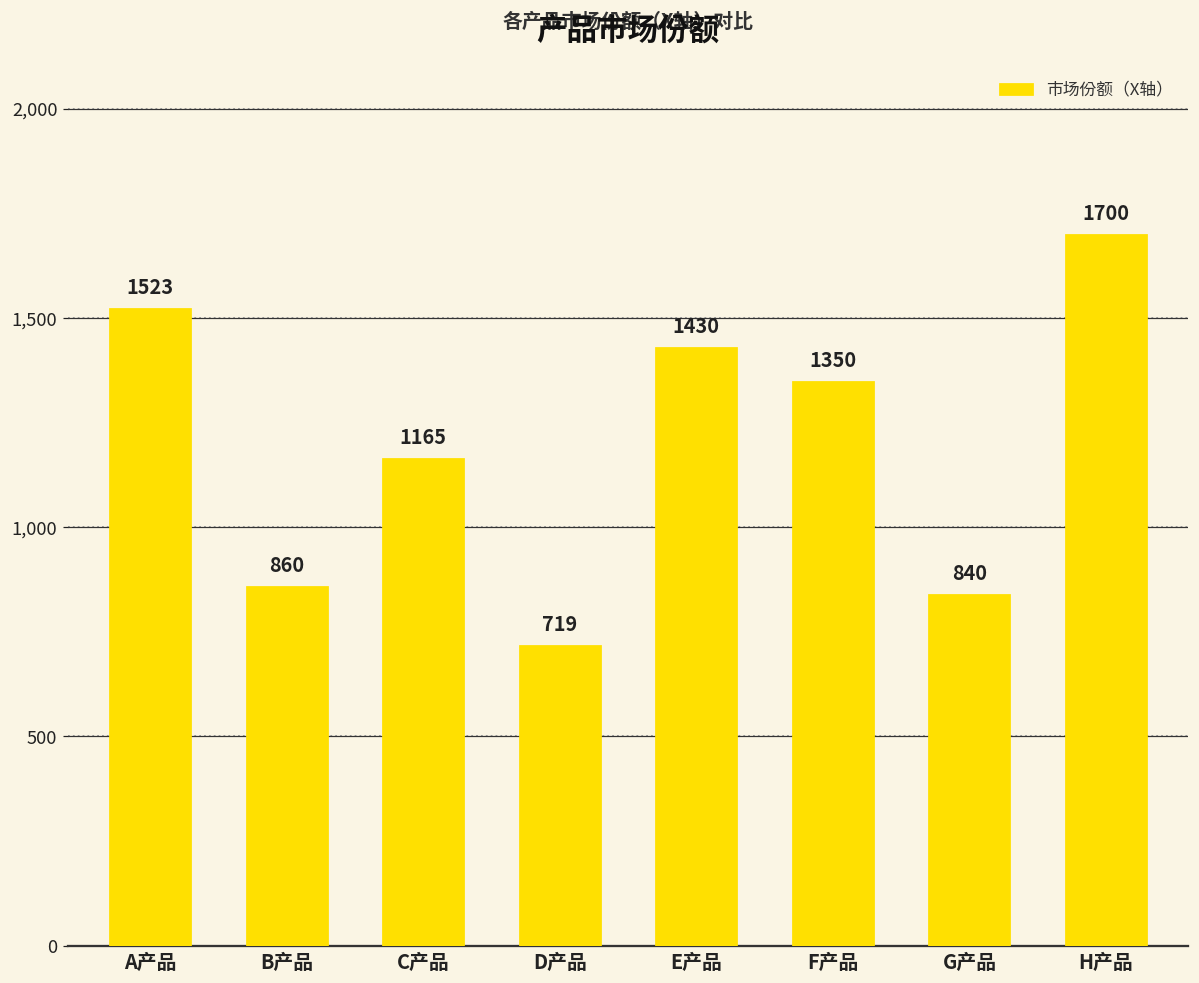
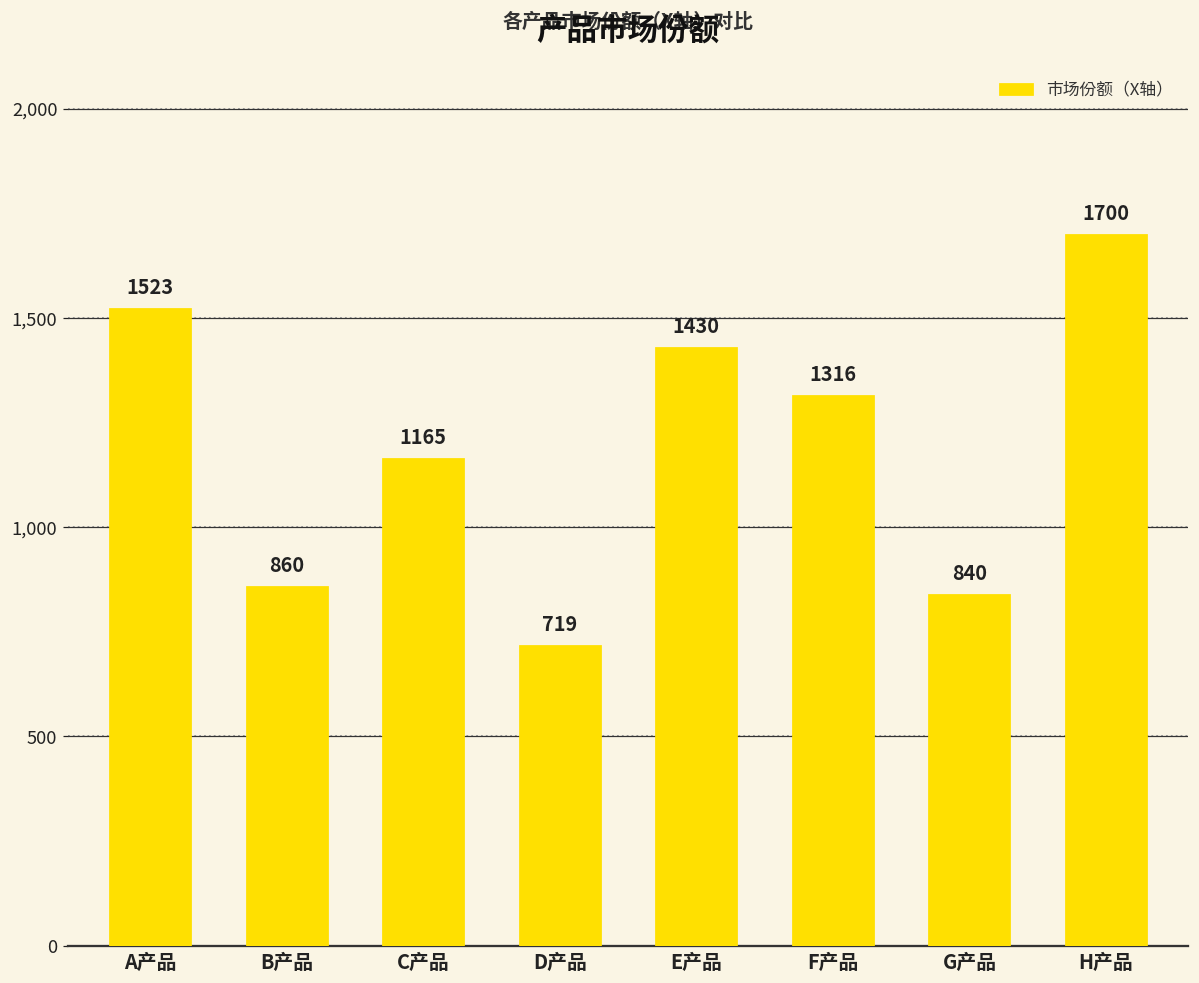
  {
    "A产品": 1523,
    "B产品": 860,
    "C产品": 1165,
    "D产品": 719,
    "E产品": 1430,
-   "F产品": 1350,
+   "F产品": 1316,
    "G产品": 840,
    "H产品": 1700
  }
